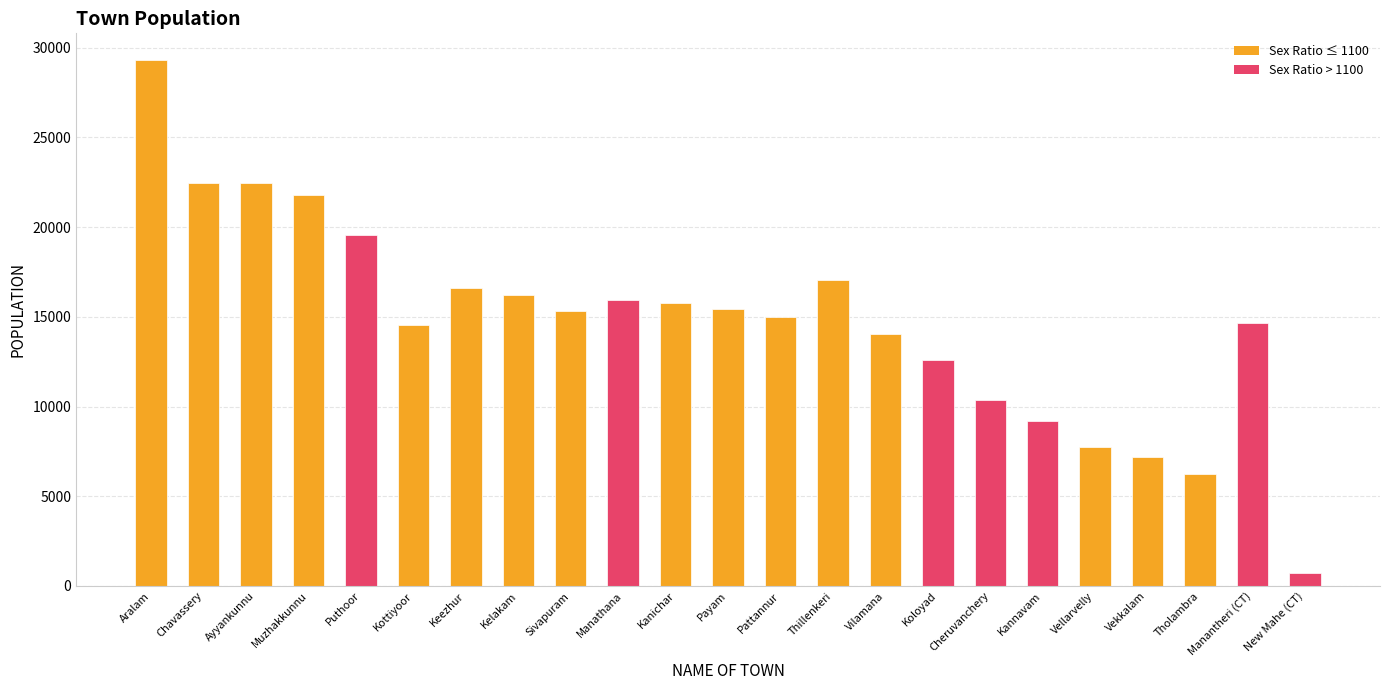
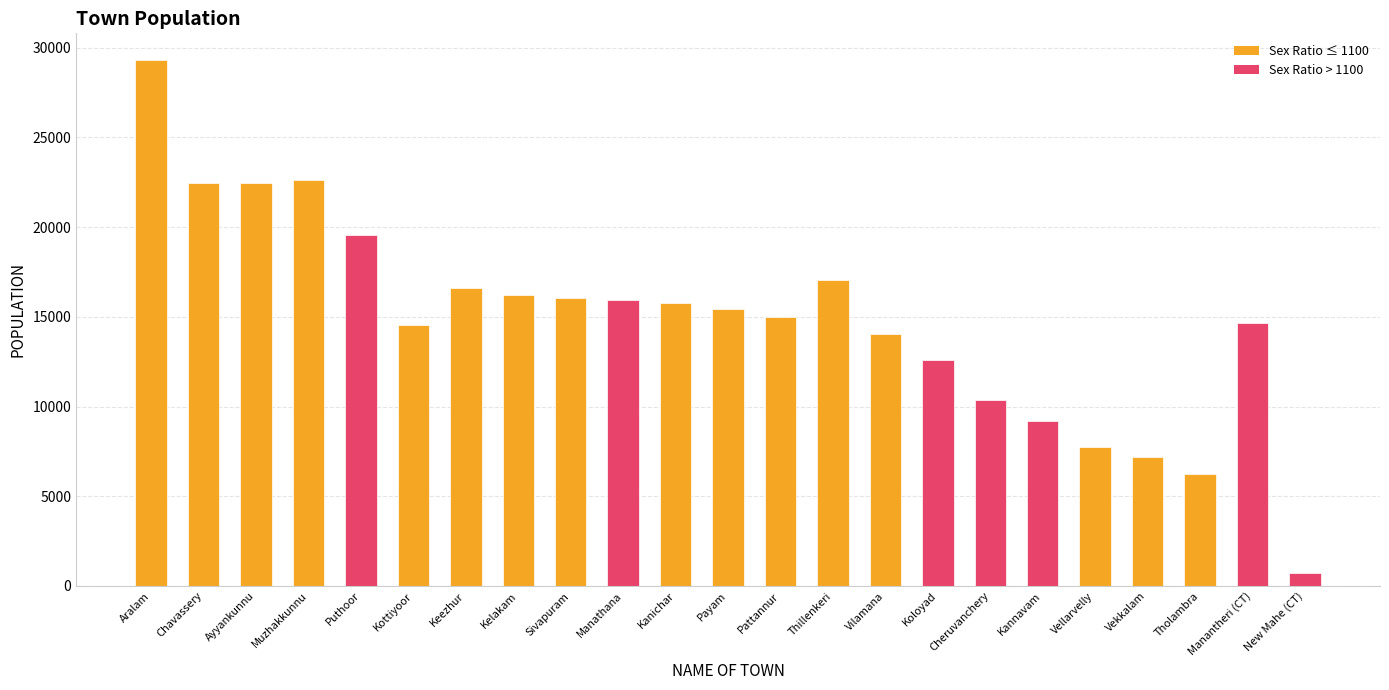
  {
    "Aralam": 29300,
    "Chavassery": 22500,
    "Ayyankunnu": 22400,
-   "Muzhakkunnu": 21800,
+   "Muzhakkunnu": 22600,
    "Puthoor": 19600,
    "Kottiyoor": 14500,
    "Keezhur": 16600,
    "Kelakam": 16200,
-   "Sivapuram": 15300,
+   "Sivapuram": 16000,
    "Manathana": 15900,
    "Kanichar": 15800,
    "Payam": 15400,
    "Pattannur": 15000,
    "Thillenkeri": 17000,
    "Vilamana": 14100,
    "Koloyad": 12600,
    "Cheruvanchery": 10300,
    "Kannavam": 9200,
    "Vellarvelly": 7800,
    "Vekkalam": 7200,
    "Tholambra": 6300,
    "Manantheri (CT)": 14700,
    "New Mahe (CT)": 700
  }
